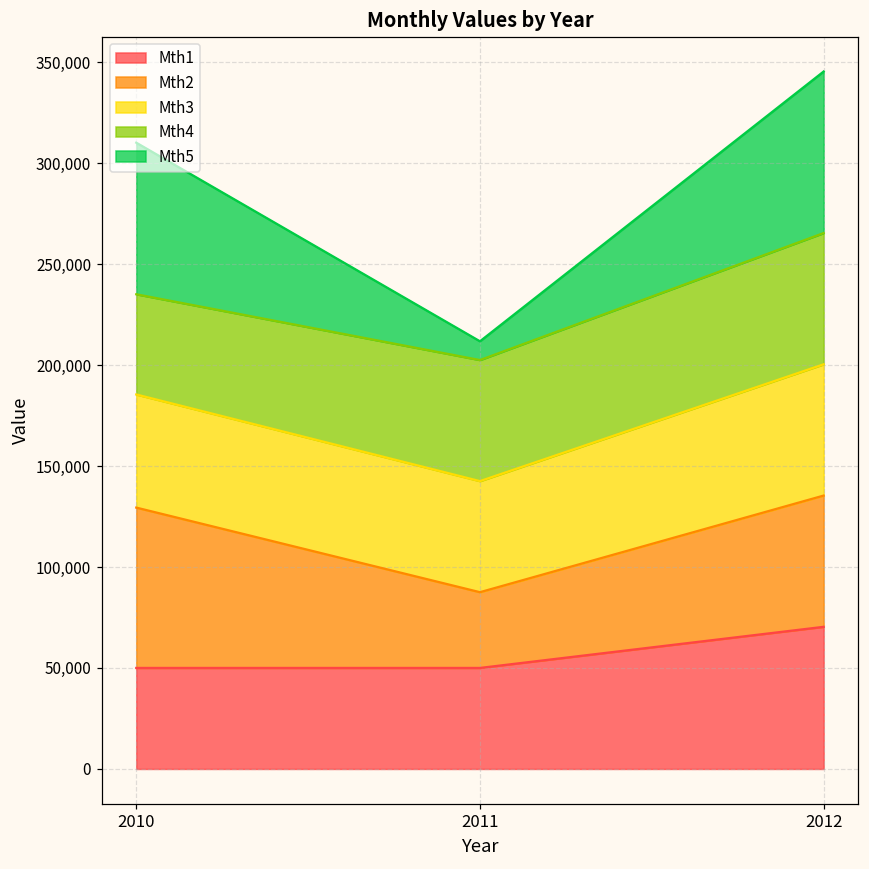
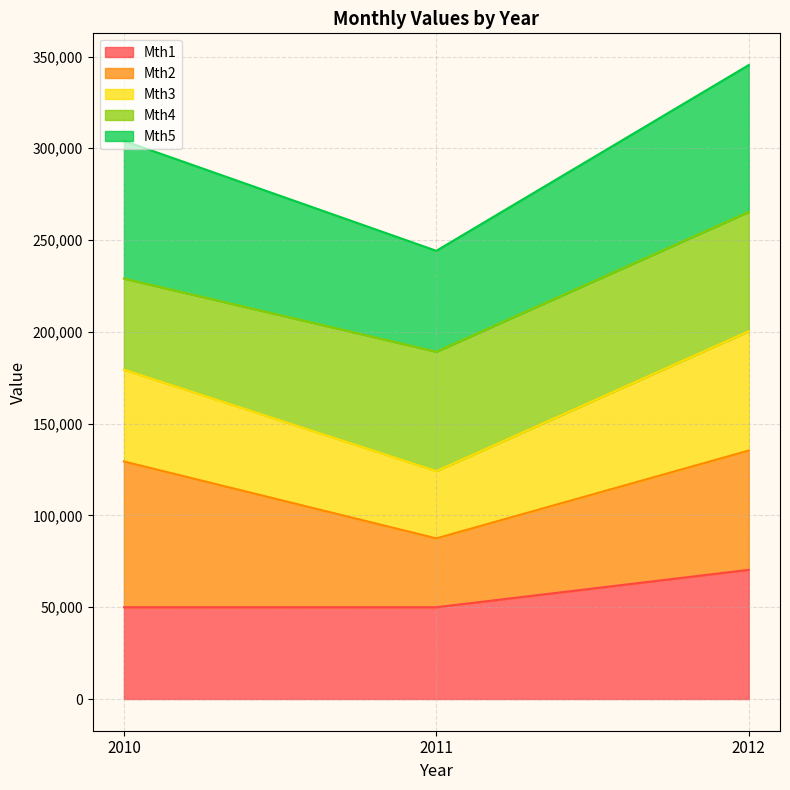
  {
    "Mth1": {
      "2010": "50,000",
      "2011": "50,000",
      "2012": "70,000"
    },
    "Mth2": {
      "2010": "79,000",
      "2011": "38,000",
      "2012": "65,000"
    },
    "Mth3": {
-     "2010": "56,000",
-     "2011": "55,000",
+     "2010": "50,000",
+     "2011": "37,000",
      "2012": "65,000"
    },
    "Mth4": {
      "2010": "50,000",
-     "2011": "60,000",
+     "2011": "65,000",
      "2012": "65,000"
    },
    "Mth5": {
-     "2011": "9,000",
+     "2011": "55,000",
      "2012": "80,000"
    }
  }
